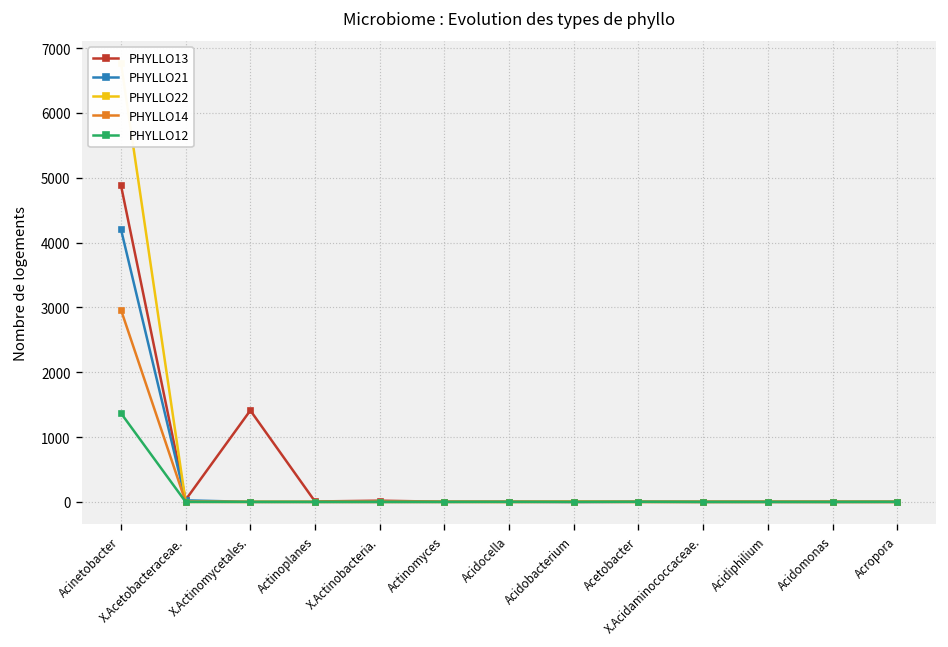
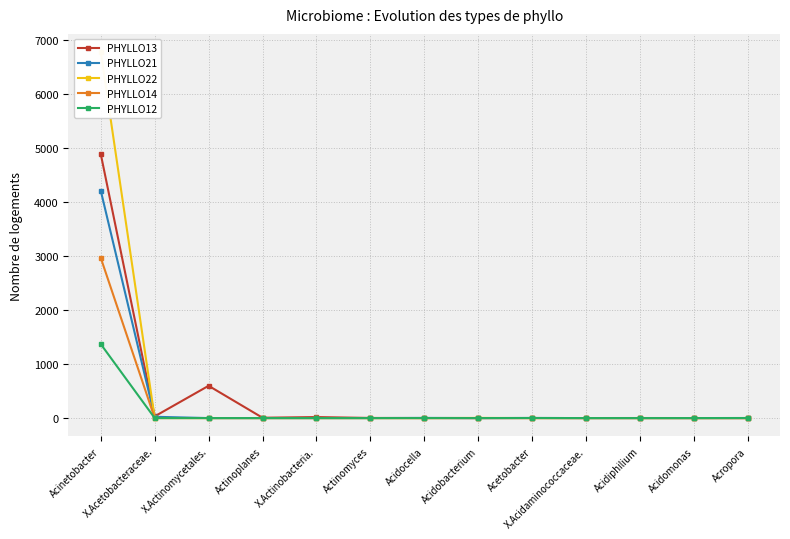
  {
    "PHYLLO13": {
      "Acinetobacter": 4900,
-     "X.Actinomycetales.": 1400
+     "X.Actinomycetales.": 600
    },
    "PHYLLO21": {
      "Acinetobacter": 4200
    },
    "PHYLLO14": {
      "Acinetobacter": 3000
    },
    "PHYLLO12": {
      "Acinetobacter": 1400
    }
  }
